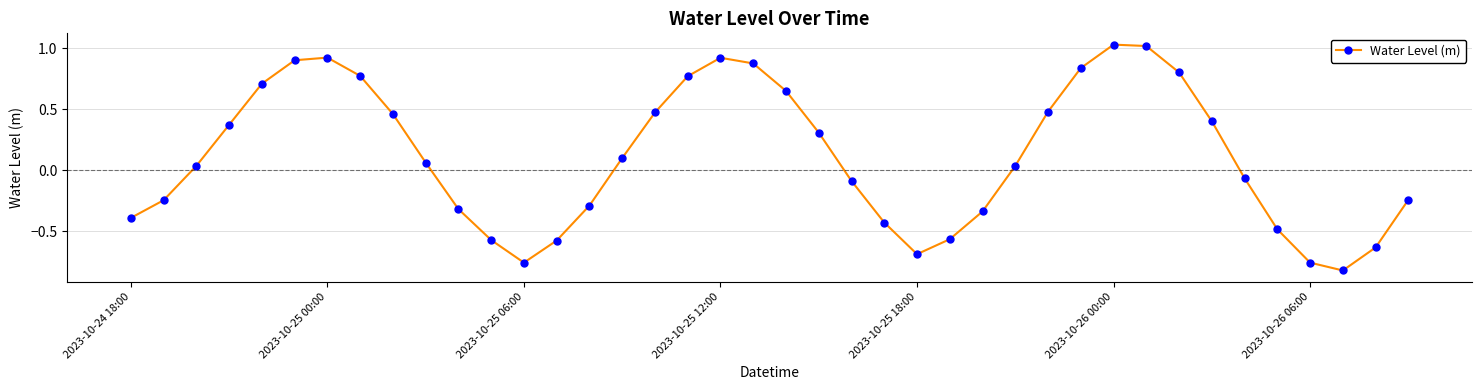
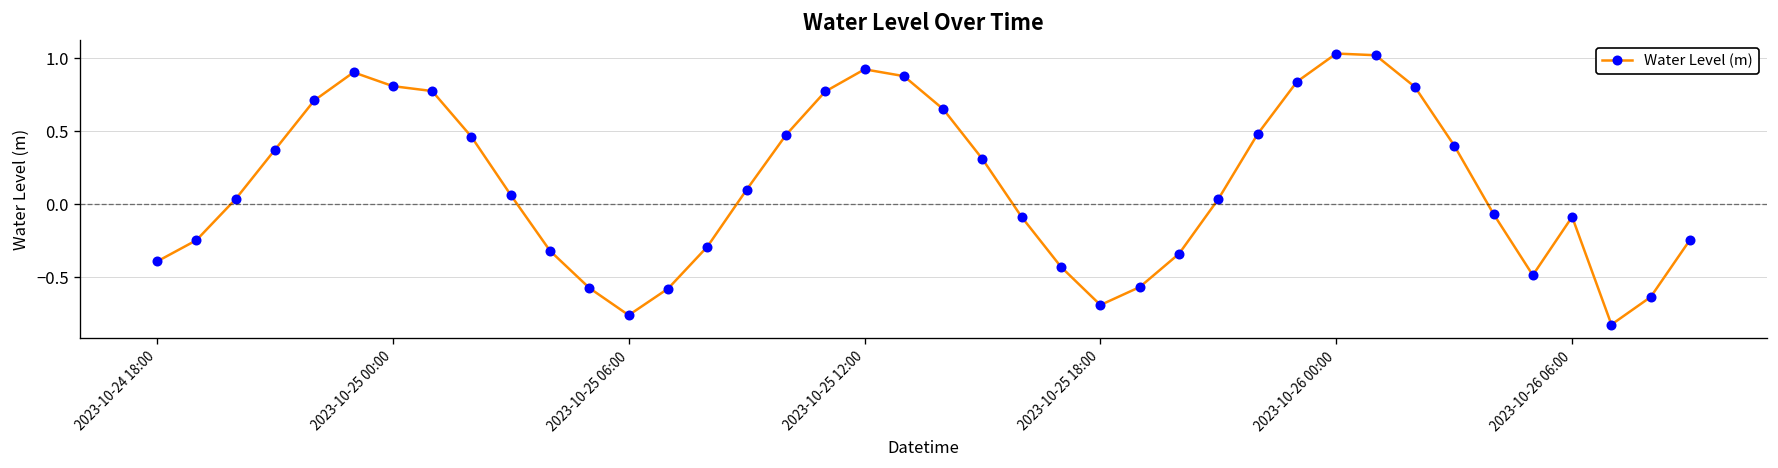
  {
    "2023-10-24 18:00": -0.39,
-   "2023-10-25 00:00": 0.92,
+   "2023-10-25 00:00": 0.81,
    "2023-10-25 06:00": -0.76,
    "2023-10-25 12:00": 0.92,
    "2023-10-25 18:00": -0.69,
    "2023-10-26 00:00": 1.03,
-   "2023-10-26 06:00": -0.76
+   "2023-10-26 06:00": -0.09
  }
